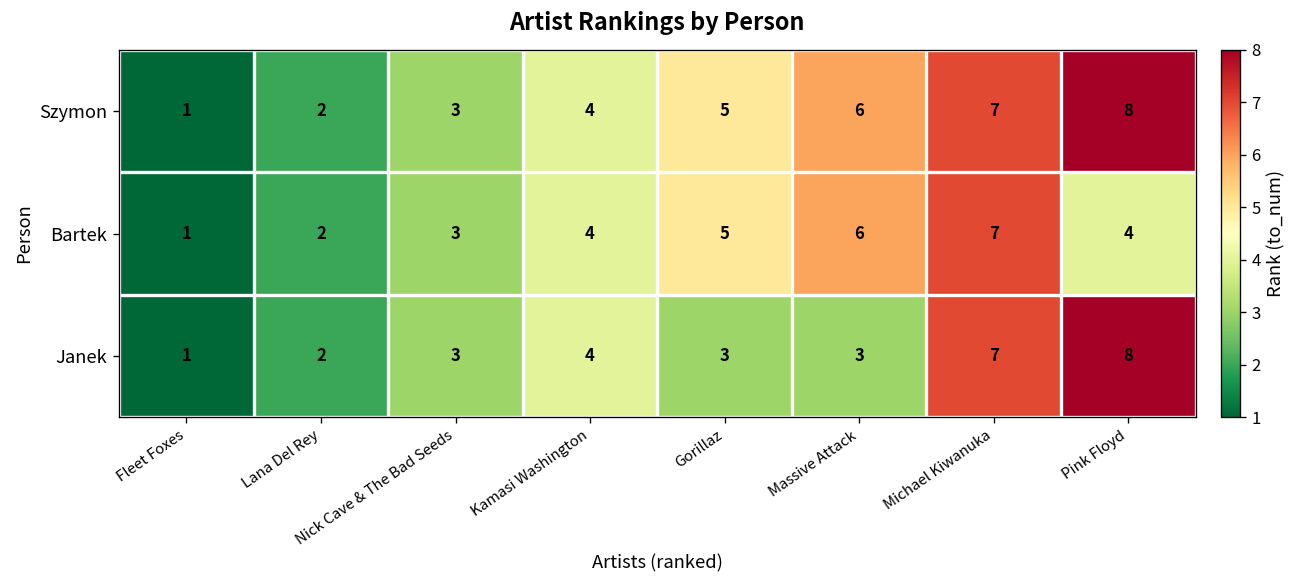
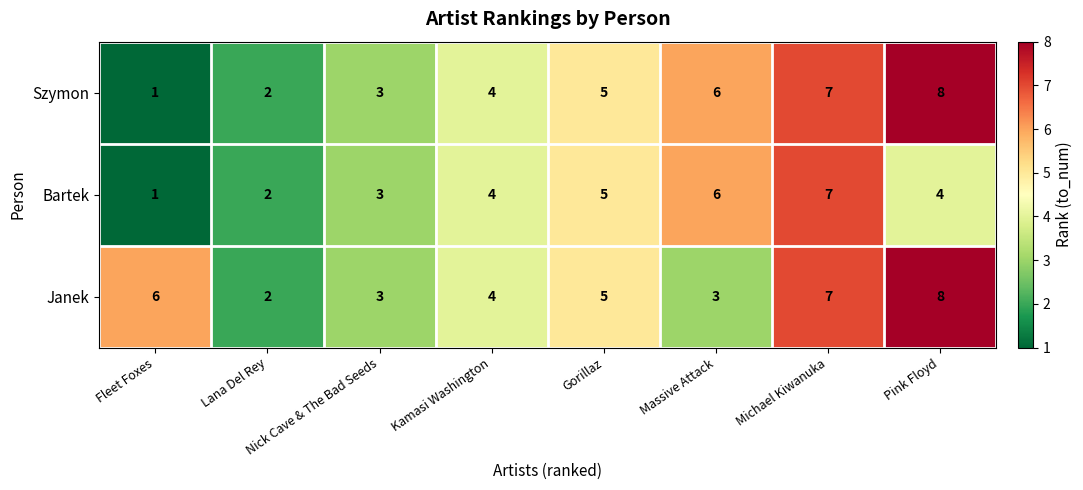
  {
    "Szymon": {
      "Fleet Foxes": 1,
      "Lana Del Rey": 2,
      "Nick Cave & The Bad Seeds": 3,
      "Kamasi Washington": 4,
      "Gorillaz": 5,
      "Massive Attack": 6,
      "Michael Kiwanuka": 7,
      "Pink Floyd": 8
    },
    "Bartek": {
      "Fleet Foxes": 1,
      "Lana Del Rey": 2,
      "Nick Cave & The Bad Seeds": 3,
      "Kamasi Washington": 4,
      "Gorillaz": 5,
      "Massive Attack": 6,
      "Michael Kiwanuka": 7,
      "Pink Floyd": 4
    },
    "Janek": {
-     "Fleet Foxes": 1,
+     "Fleet Foxes": 6,
      "Lana Del Rey": 2,
      "Nick Cave & The Bad Seeds": 3,
      "Kamasi Washington": 4,
-     "Gorillaz": 3,
+     "Gorillaz": 5,
      "Massive Attack": 3,
      "Michael Kiwanuka": 7,
      "Pink Floyd": 8
    }
  }
